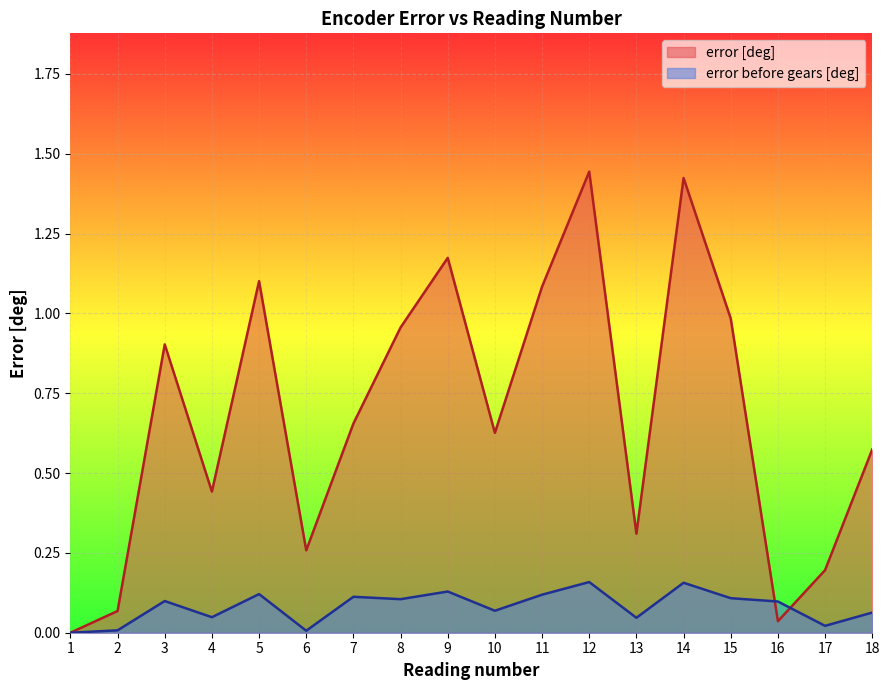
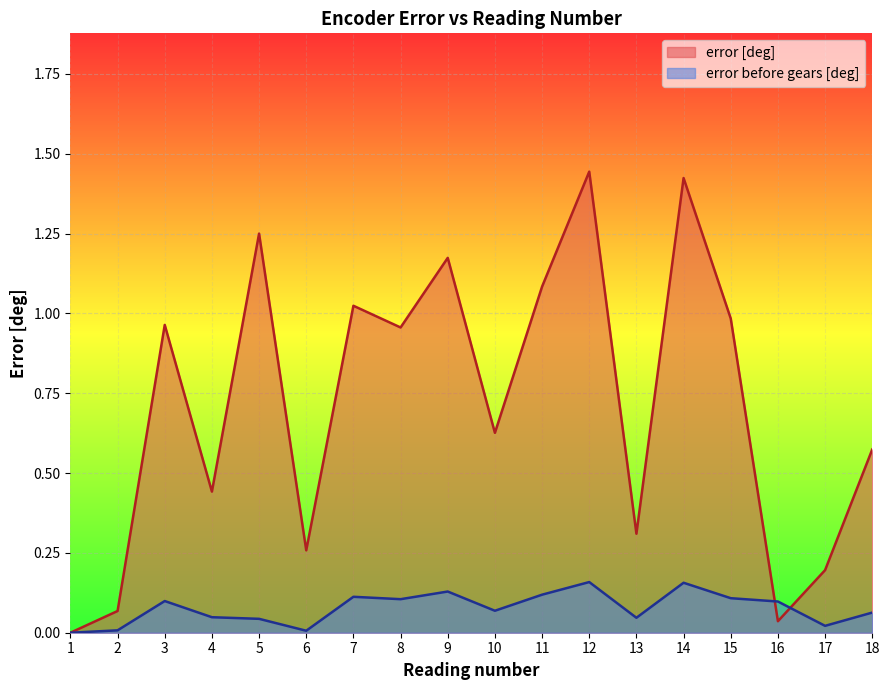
  {
    "error [deg]": {
      "2": 0.07,
-     "3": 0.90,
+     "3": 0.96,
      "4": 0.44,
-     "5": 1.10,
+     "5": 1.25,
      "6": 0.26,
-     "7": 0.66,
+     "7": 1.02,
      "8": 0.96,
      "9": 1.17,
      "10": 0.63,
      "11": 1.08,
      "12": 1.44,
      "13": 0.31,
      "14": 1.42,
      "15": 0.98,
      "16": 0.04,
      "17": 0.20,
      "18": 0.57
    },
    "error before gears [deg]": {
      "2": 0.01,
      "3": 0.10,
      "4": 0.05,
-     "5": 0.12,
+     "5": 0.04,
      "6": 0.01,
      "7": 0.11,
      "8": 0.11,
      "9": 0.13,
      "10": 0.07,
      "11": 0.12,
      "12": 0.16,
      "13": 0.05,
      "14": 0.16,
      "15": 0.11,
      "16": 0.10,
      "17": 0.02,
      "18": 0.06
    }
  }
